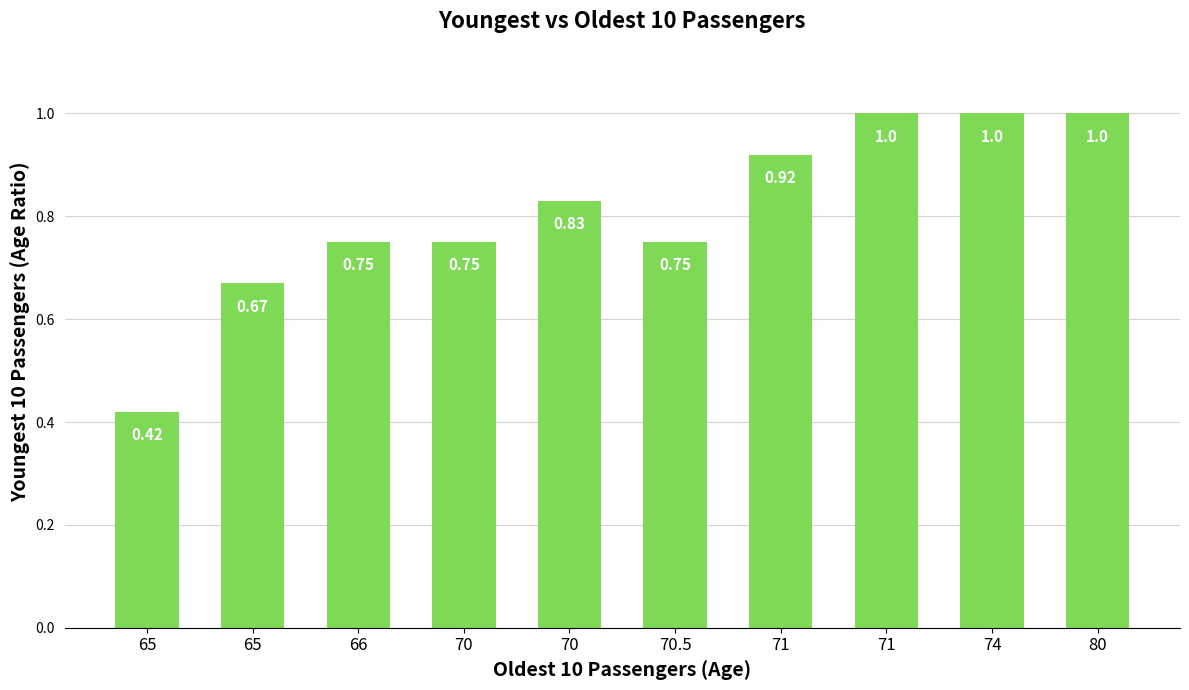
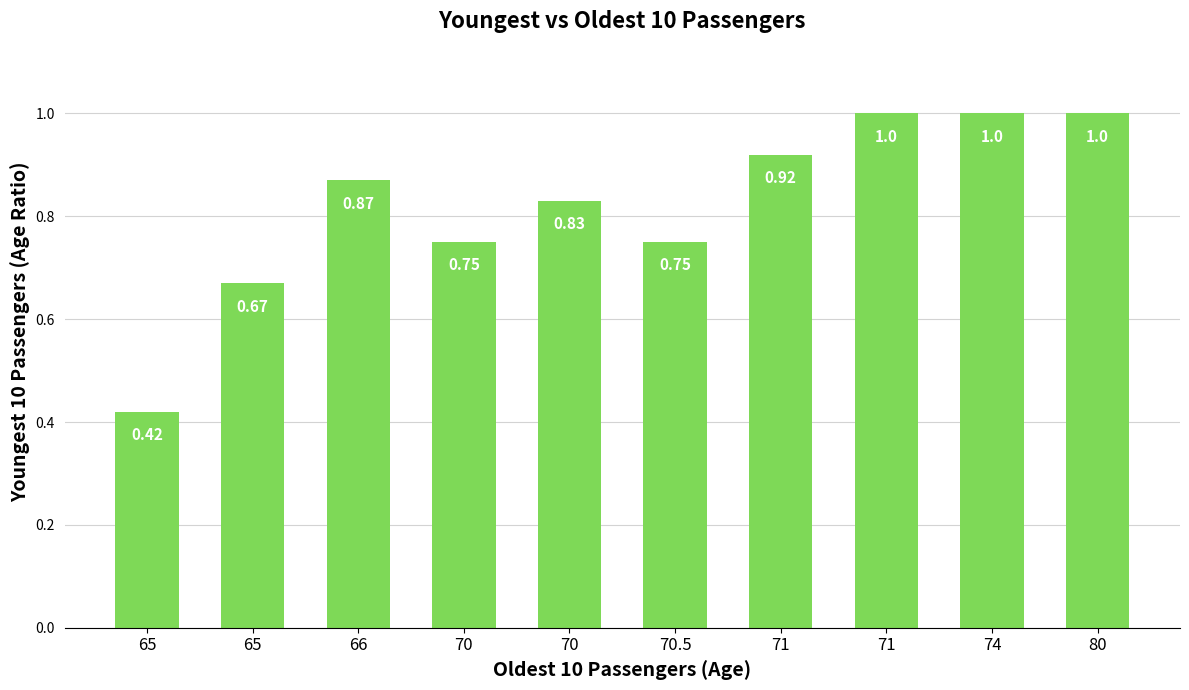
  {
-   "66": 0.75,
+   "66": 0.87,
    "70.5": 0.75,
    "74": 1.0,
    "80": 1.0
  }
